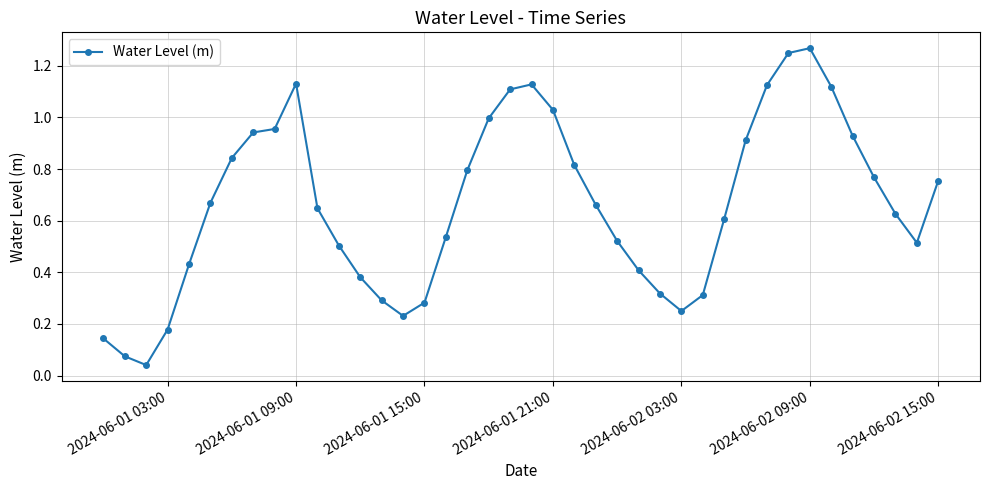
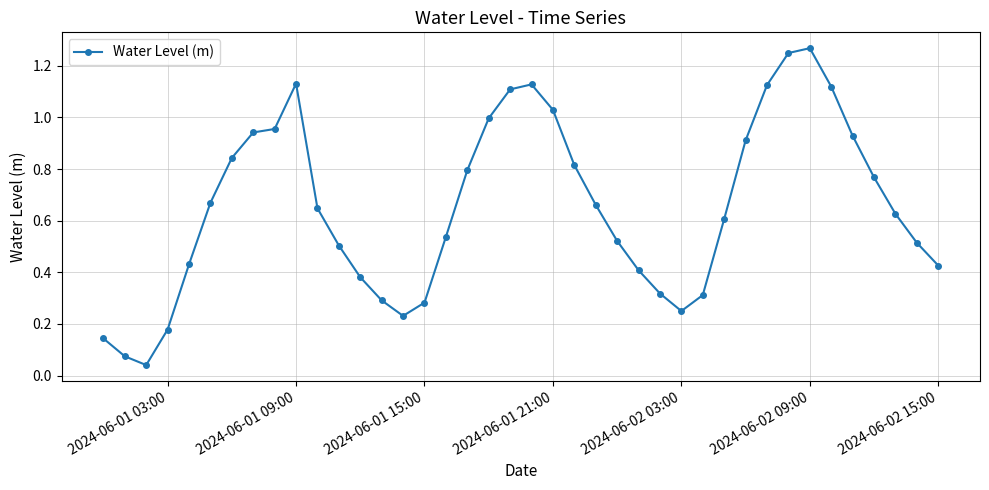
  {
    "2024-06-01 03:00": 0.18,
    "2024-06-01 09:00": 1.13,
    "2024-06-01 15:00": 0.28,
    "2024-06-01 21:00": 1.03,
    "2024-06-02 03:00": 0.25,
    "2024-06-02 09:00": 1.27,
-   "2024-06-02 15:00": 0.75
+   "2024-06-02 15:00": 0.43
  }
